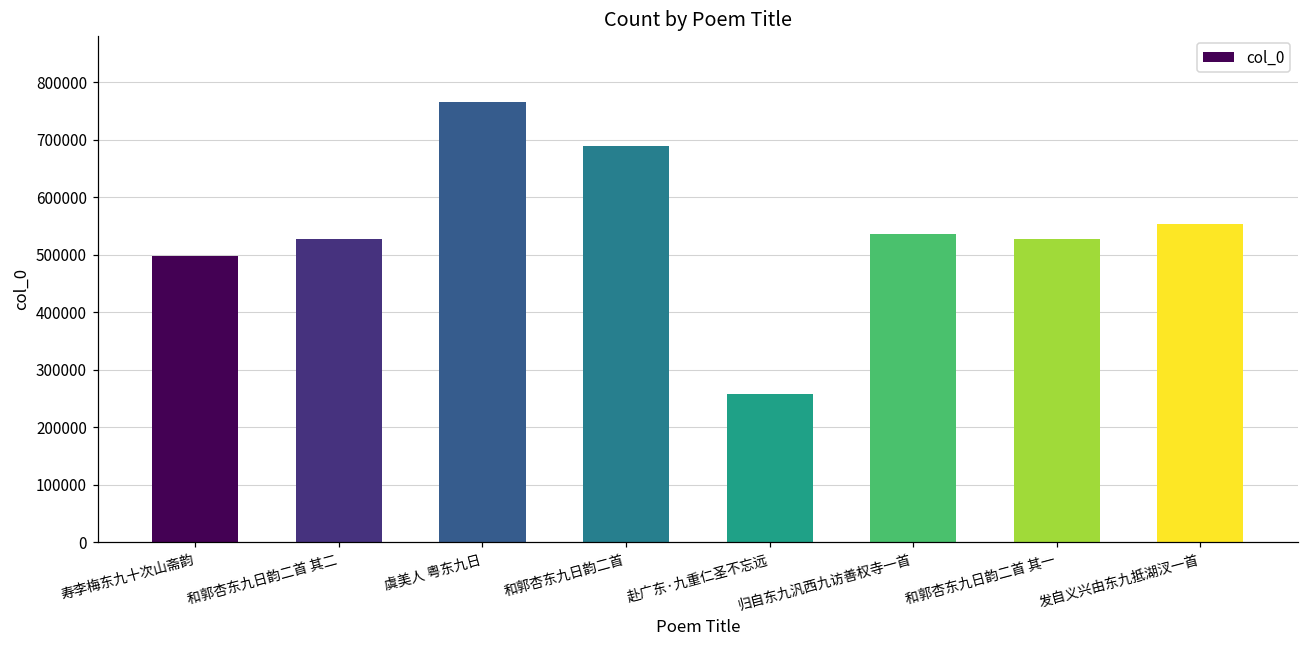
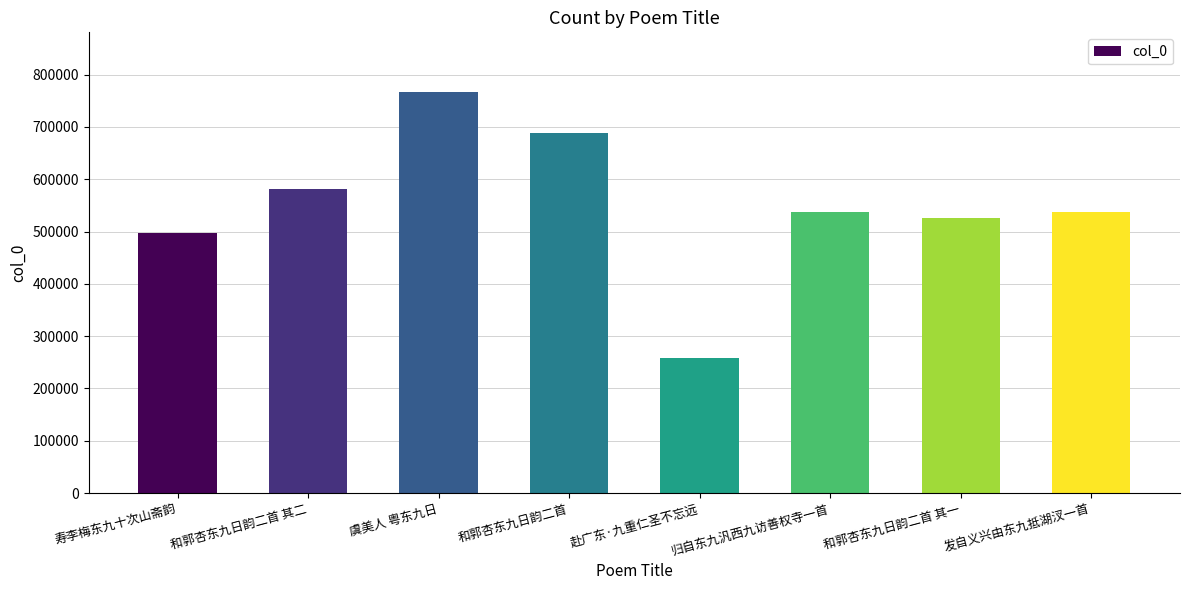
  {
    "寿李梅东九十次山斋韵": 500000,
-   "和郭杏东九日韵二首 其二": 530000,
+   "和郭杏东九日韵二首 其二": 580000,
    "虞美人 粤东九日": 770000,
    "和郭杏东九日韵二首": 690000,
    "赴广东·九重仁圣不忘远": 260000,
    "归自东九汎西九访善权寺一首": 540000,
    "和郭杏东九日韵二首 其一": 530000,
-   "发自义兴由东九抵湖汊一首": 550000
+   "发自义兴由东九抵湖汊一首": 540000
  }
